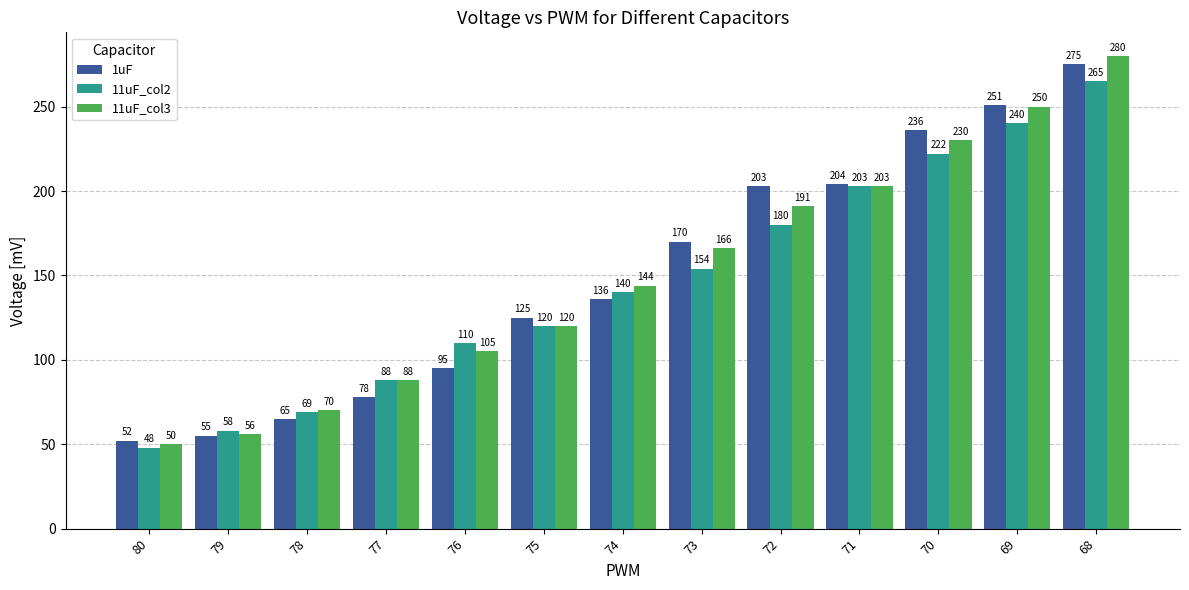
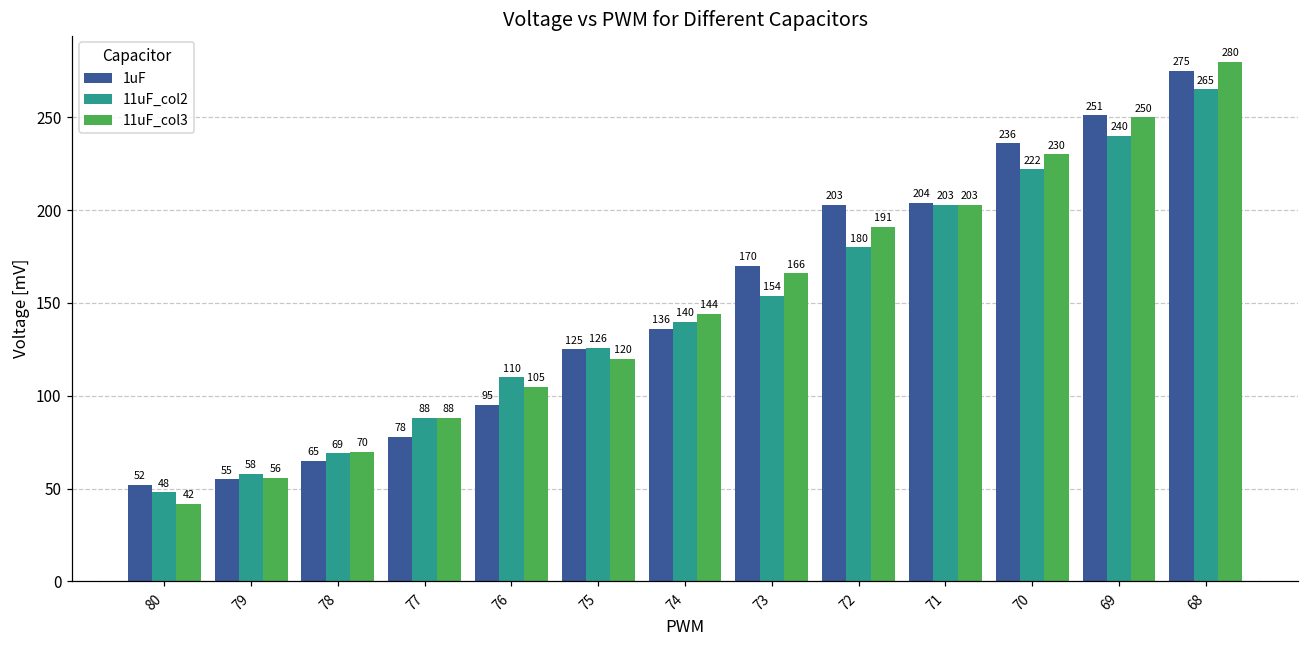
  {
    "1uF": {
      "80": 52,
      "79": 55,
      "78": 65,
      "77": 78,
      "76": 95,
      "75": 125,
      "74": 136,
      "73": 170,
      "72": 203,
      "71": 204,
      "70": 236,
      "69": 251,
      "68": 275
    },
    "11uF_col2": {
      "80": 48,
      "79": 58,
      "78": 69,
      "77": 88,
      "76": 110,
-     "75": 120,
+     "75": 126,
      "74": 140,
      "73": 154,
      "72": 180,
      "71": 203,
      "70": 222,
      "69": 240,
      "68": 265
    },
    "11uF_col3": {
-     "80": 50,
+     "80": 42,
      "79": 56,
      "78": 70,
      "77": 88,
      "76": 105,
      "75": 120,
      "74": 144,
      "73": 166,
      "72": 191,
      "71": 203,
      "70": 230,
      "69": 250,
      "68": 280
    }
  }
